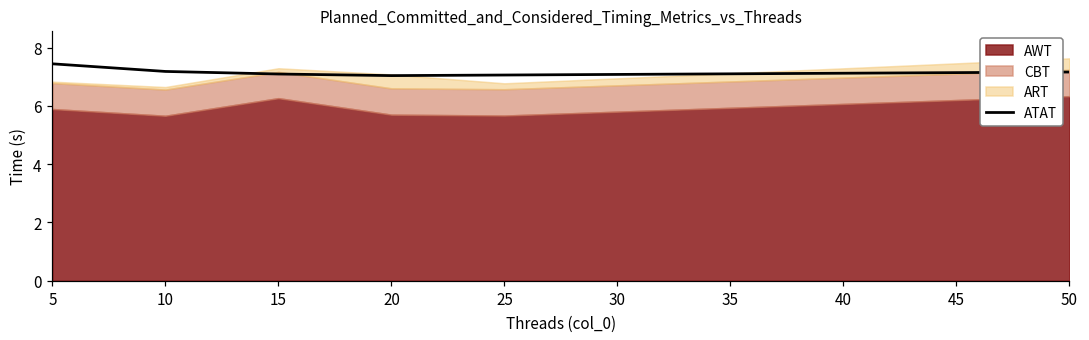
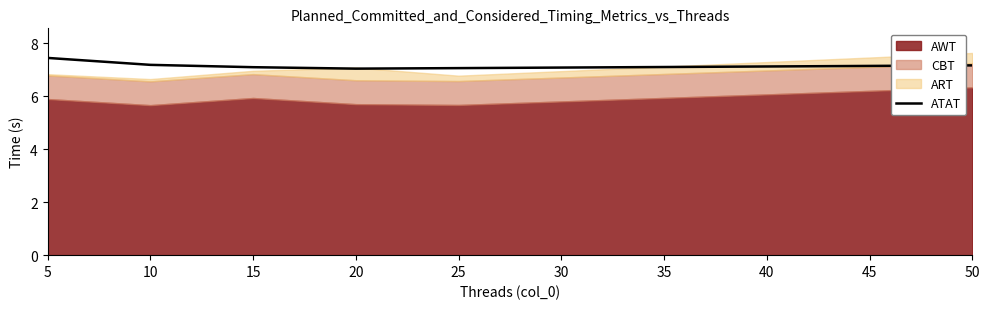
  {
    "ATAT": {
      "5": 7.4,
      "10": 7.2,
      "25": 7.1
    },
    "AWT": {
      "5": 5.9,
      "10": 5.7,
-     "15": 6.3,
+     "15": 5.9,
      "20": 5.7,
      "25": 5.7,
      "50": 6.3
    },
    "CBT": {
      "20": 0.9,
      "25": 0.9
    },
    "ART": {
      "15": 0.1,
      "25": 0.2,
      "50": 0.4
    }
  }
